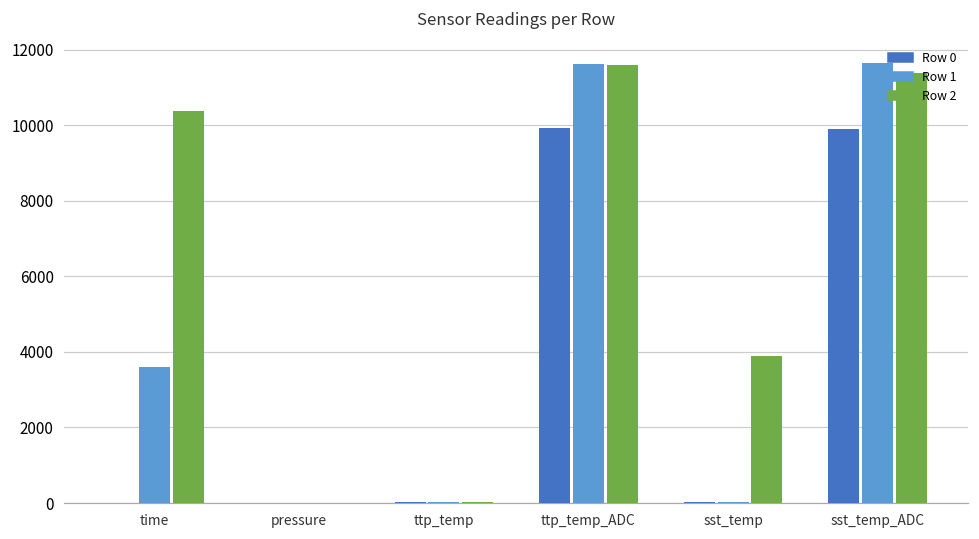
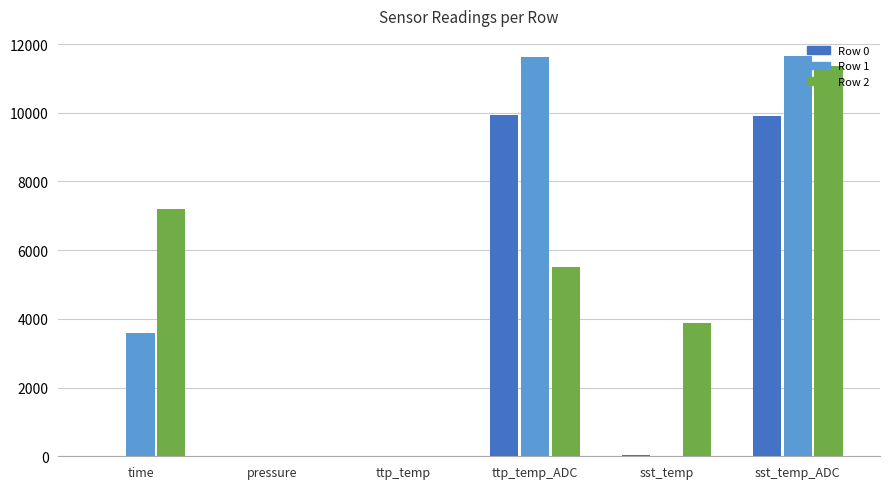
  {
    "Row 2": {
-     "time": 10400,
-     "ttp_temp_ADC": 11600,
+     "time": 7200,
+     "ttp_temp_ADC": 5500,
      "sst_temp": 3900,
      "sst_temp_ADC": 11400
    }
  }
